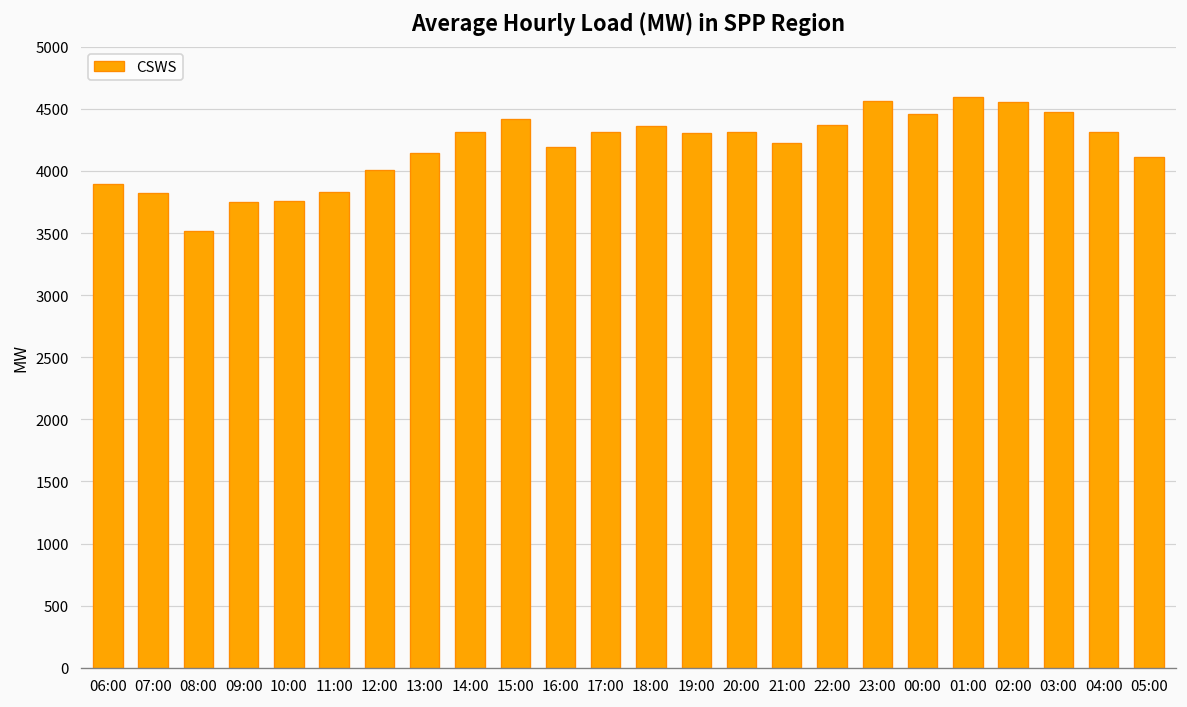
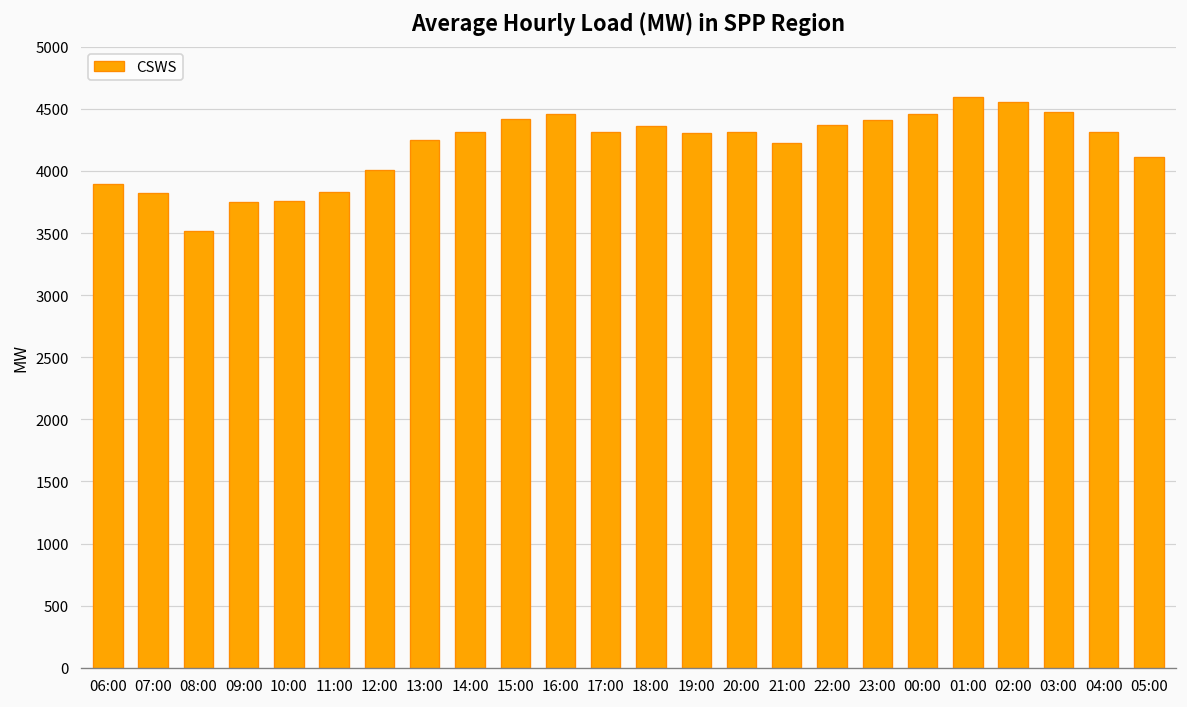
  {
    "06:00": 3890,
    "07:00": 3820,
    "08:00": 3510,
    "09:00": 3750,
    "10:00": 3760,
    "11:00": 3830,
    "12:00": 4010,
-   "13:00": 4150,
+   "13:00": 4250,
    "14:00": 4320,
    "15:00": 4420,
-   "16:00": 4190,
+   "16:00": 4460,
    "17:00": 4320,
    "18:00": 4360,
    "19:00": 4310,
    "20:00": 4310,
    "21:00": 4220,
    "22:00": 4370,
-   "23:00": 4570,
+   "23:00": 4410,
    "00:00": 4460,
    "01:00": 4600,
    "02:00": 4550,
    "03:00": 4480,
    "04:00": 4310,
    "05:00": 4110
  }
